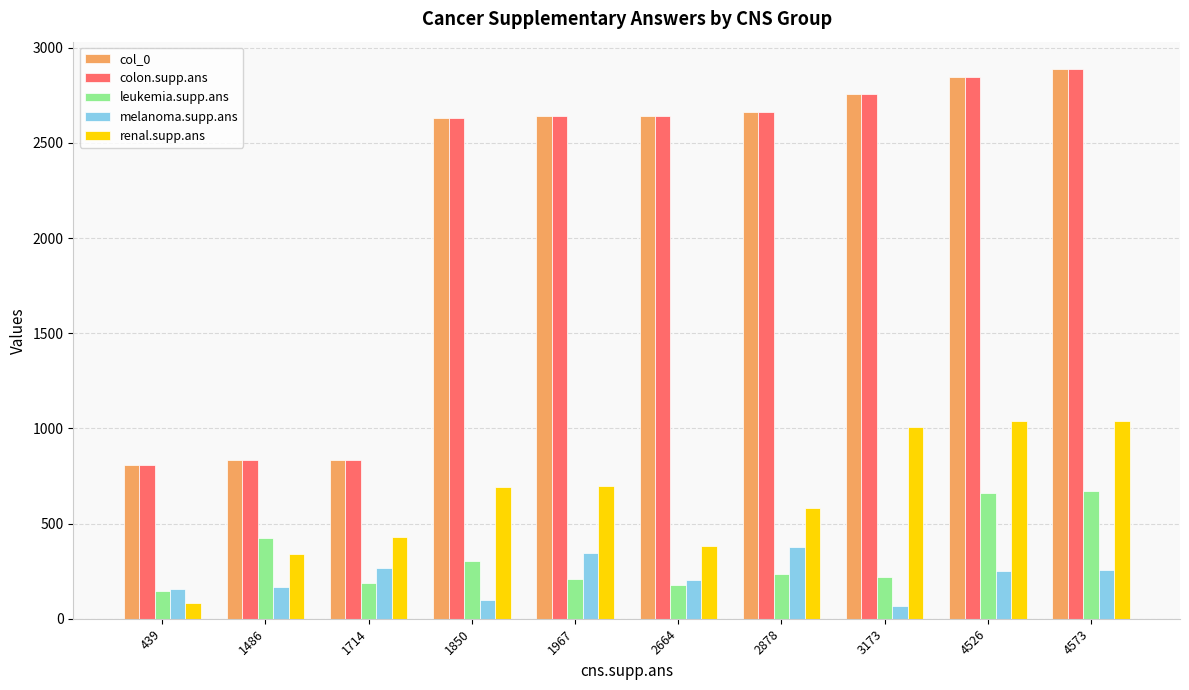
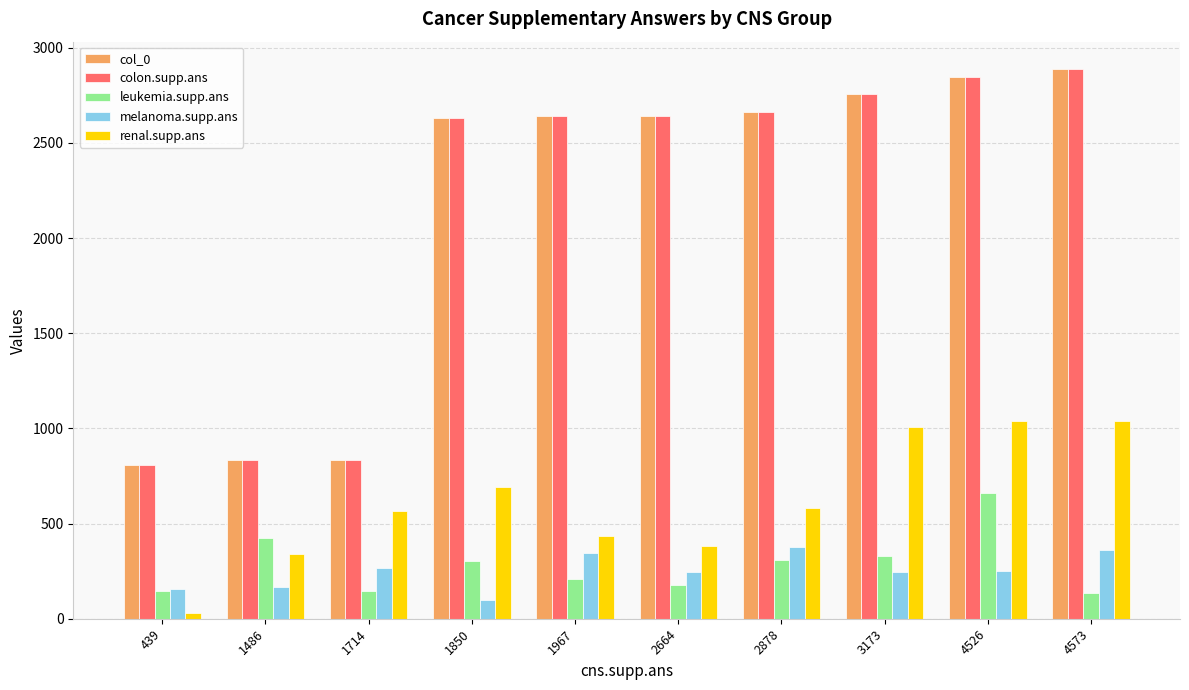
  {
    "leukemia.supp.ans": {
      "439": 150,
      "1486": 420,
-     "1714": 190,
+     "1714": 150,
      "1850": 300,
      "1967": 210,
      "2664": 180,
-     "2878": 230,
-     "3173": 220,
+     "2878": 310,
+     "3173": 330,
      "4526": 660,
-     "4573": 670
+     "4573": 130
    },
    "melanoma.supp.ans": {
      "439": 160,
      "1486": 170,
      "1714": 270,
      "1850": 100,
      "1967": 340,
-     "2664": 200,
+     "2664": 250,
      "2878": 380,
-     "3173": 70,
+     "3173": 250,
      "4526": 250,
-     "4573": 260
+     "4573": 360
    },
    "renal.supp.ans": {
-     "439": 80,
+     "439": 30,
      "1486": 340,
-     "1714": 430,
+     "1714": 570,
      "1850": 690,
-     "1967": 700,
+     "1967": 440,
      "2664": 380,
      "2878": 580,
      "3173": 1010,
      "4526": 1040,
      "4573": 1040
    }
  }
